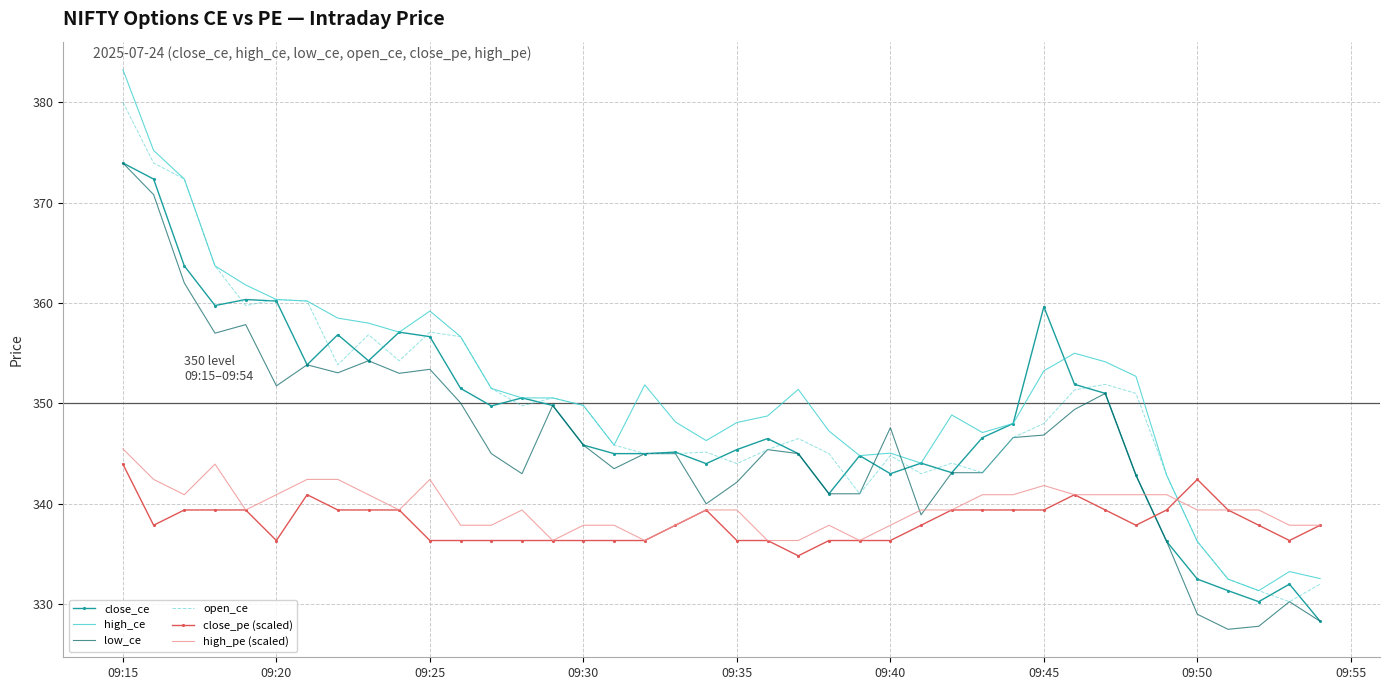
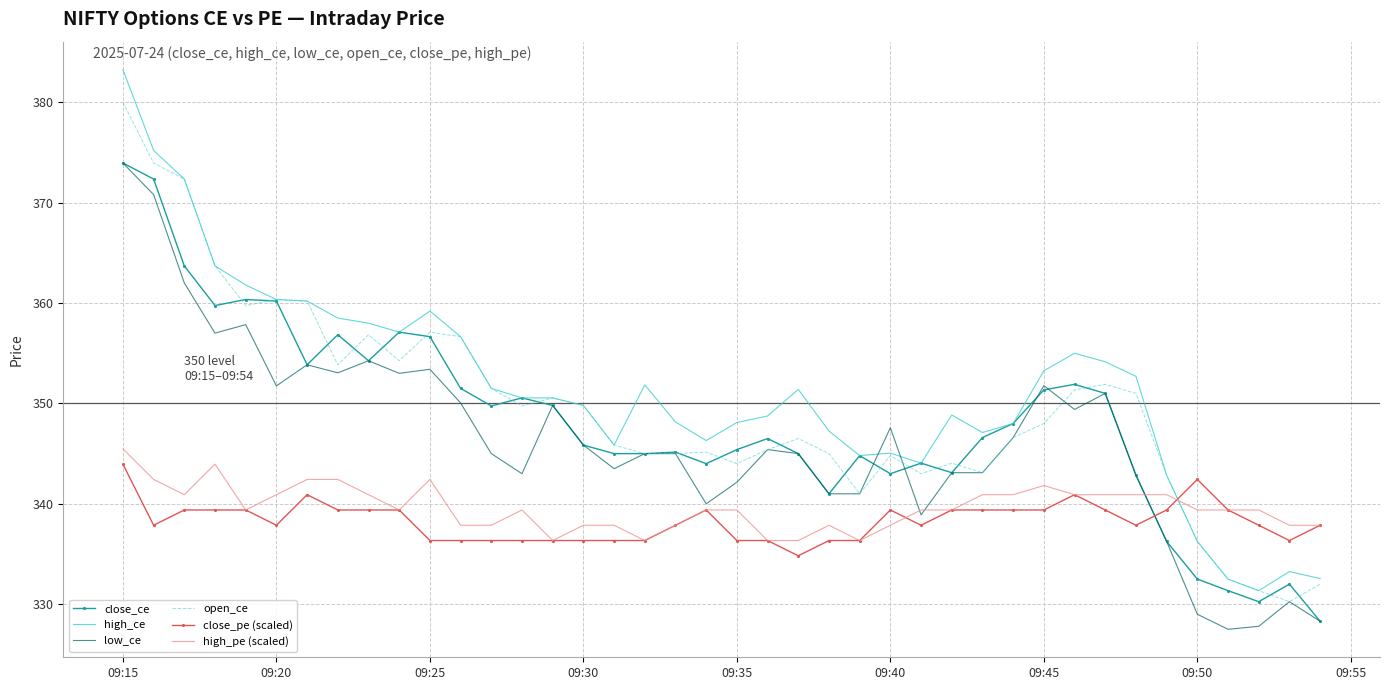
  {
    "close_ce": {
      "09:25": 356.7,
      "09:35": 345.4,
      "09:40": 343.0,
-     "09:45": 359.6,
+     "09:45": 351.4,
      "09:50": 332.5
    },
    "low_ce": {
      "09:20": 351.8,
      "09:25": 353.4,
      "09:35": 342.2,
      "09:40": 347.6,
-     "09:45": 346.9,
+     "09:45": 351.8,
      "09:50": 329.0
    },
    "close_pe (scaled)": {
      "09:15": 344.0,
-     "09:20": 336.3,
+     "09:20": 337.9,
      "09:25": 336.3,
      "09:30": 336.3,
      "09:35": 336.3,
-     "09:40": 336.3,
+     "09:40": 339.4,
      "09:45": 339.4,
      "09:50": 342.4
    },
    "high_pe (scaled)": {
      "09:15": 345.5,
      "09:20": 340.9,
      "09:25": 342.4,
      "09:30": 337.9,
      "09:35": 339.4,
      "09:40": 337.9,
      "09:45": 341.8,
      "09:50": 339.4
    }
  }
